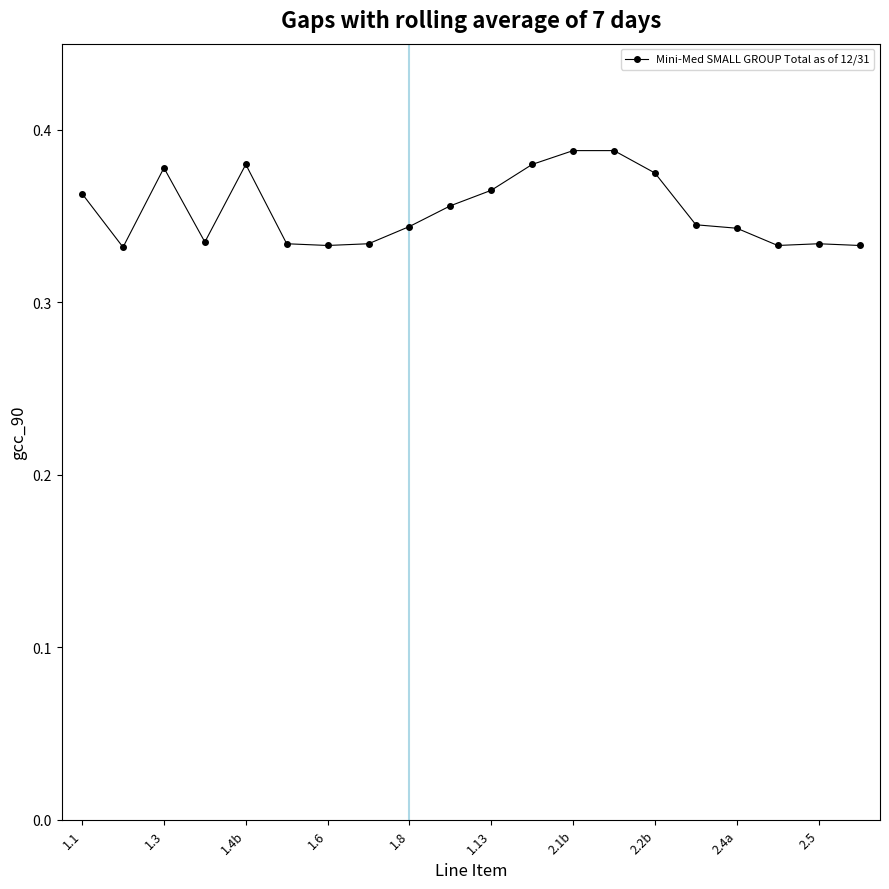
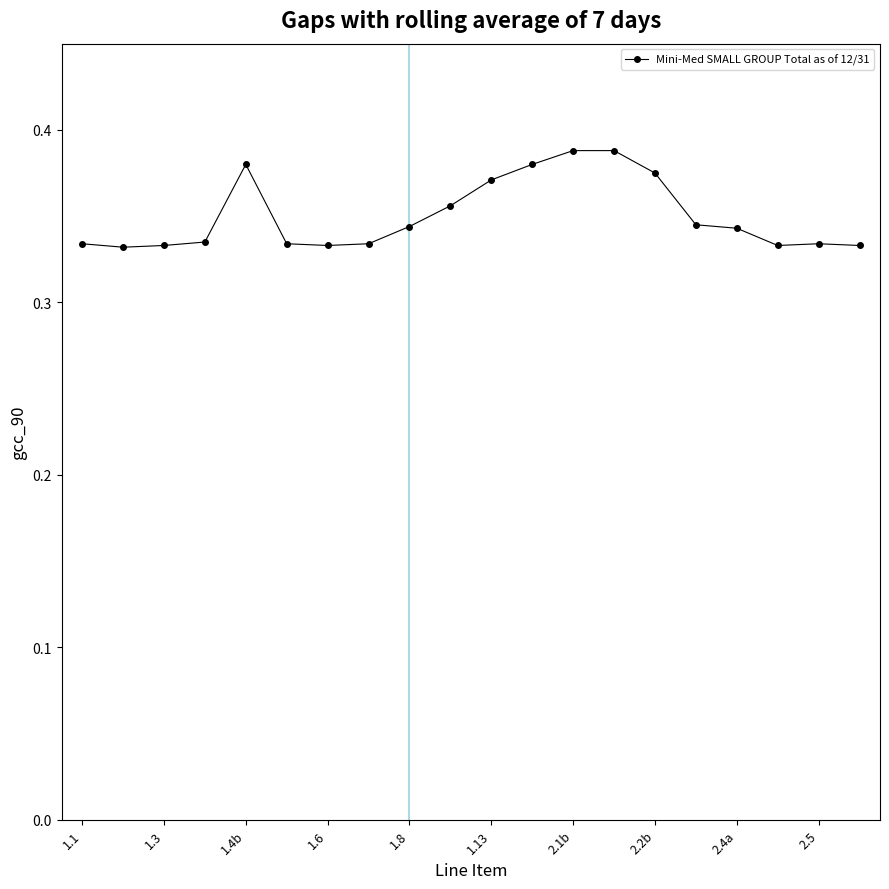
  {
-   "1.1": 0.363,
-   "1.3": 0.378,
+   "1.1": 0.334,
+   "1.3": 0.333,
    "1.4b": 0.380,
    "1.6": 0.333,
    "1.8": 0.344,
-   "1.13": 0.365,
+   "1.13": 0.371,
    "2.1b": 0.388,
    "2.2b": 0.375,
    "2.4a": 0.343,
    "2.5": 0.334
  }
